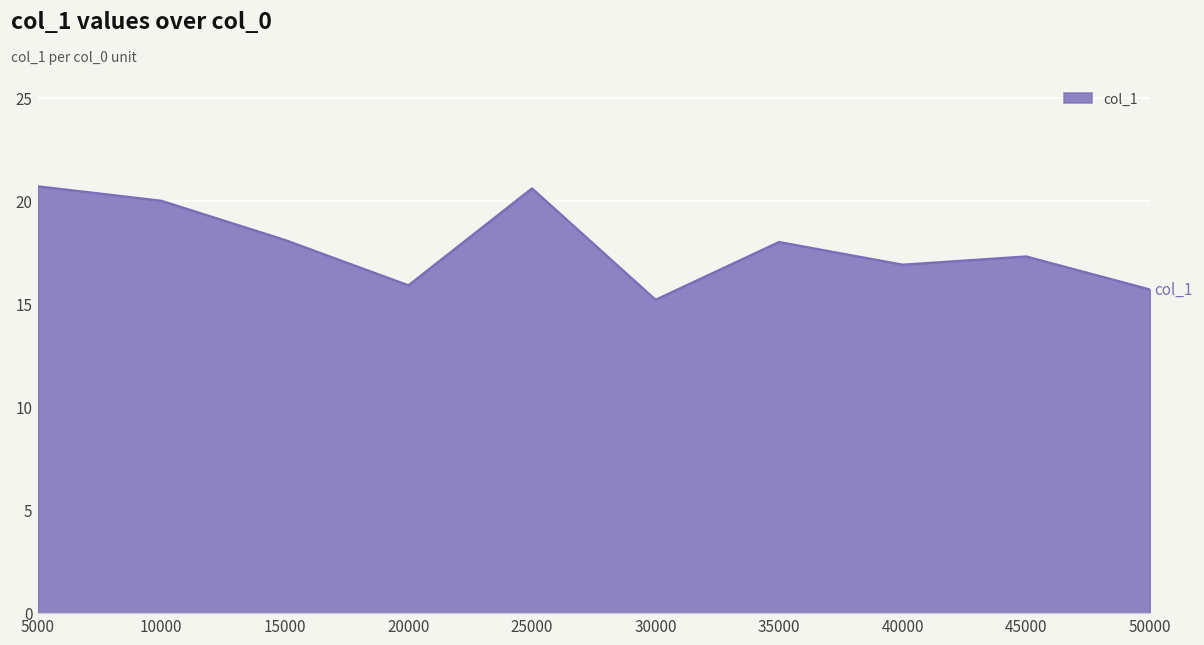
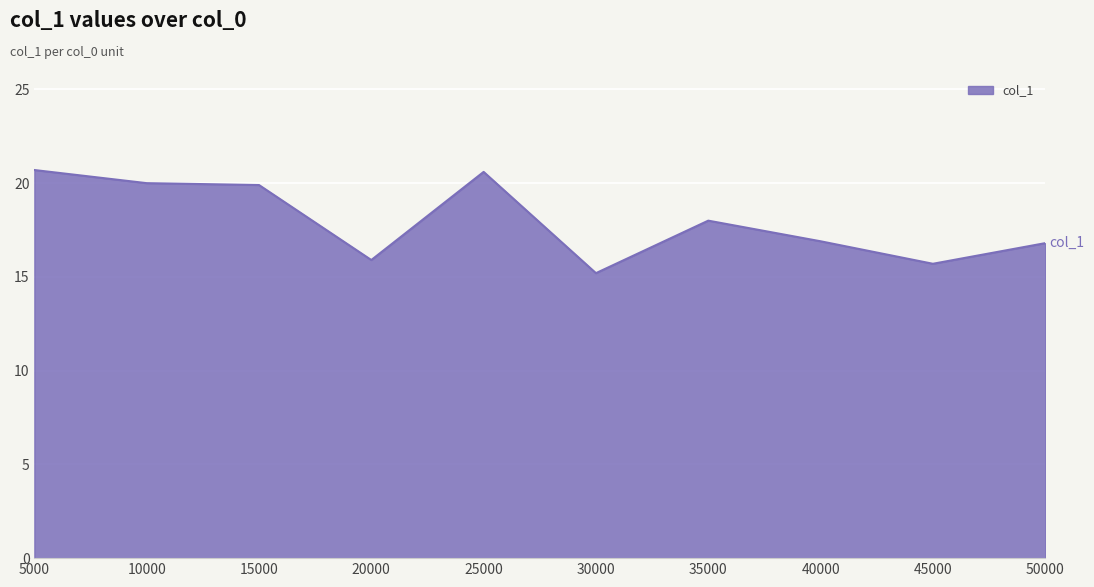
  {
    "5000": 20.7,
    "10000": 20.0,
-   "15000": 18.1,
+   "15000": 19.9,
    "20000": 15.9,
    "25000": 20.6,
    "30000": 15.2,
    "35000": 18.0,
    "40000": 16.9,
-   "45000": 17.3,
-   "50000": 15.7
+   "45000": 15.7,
+   "50000": 16.8
  }
